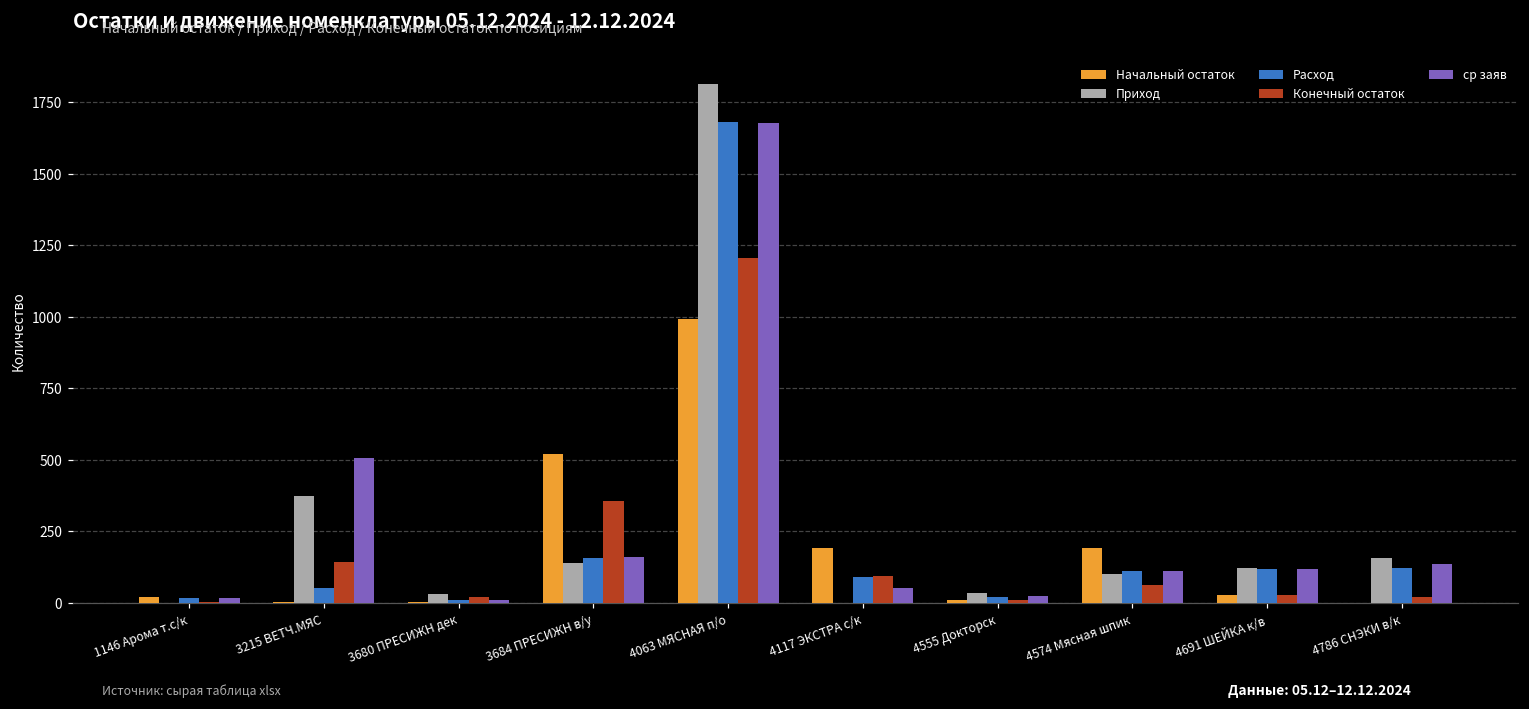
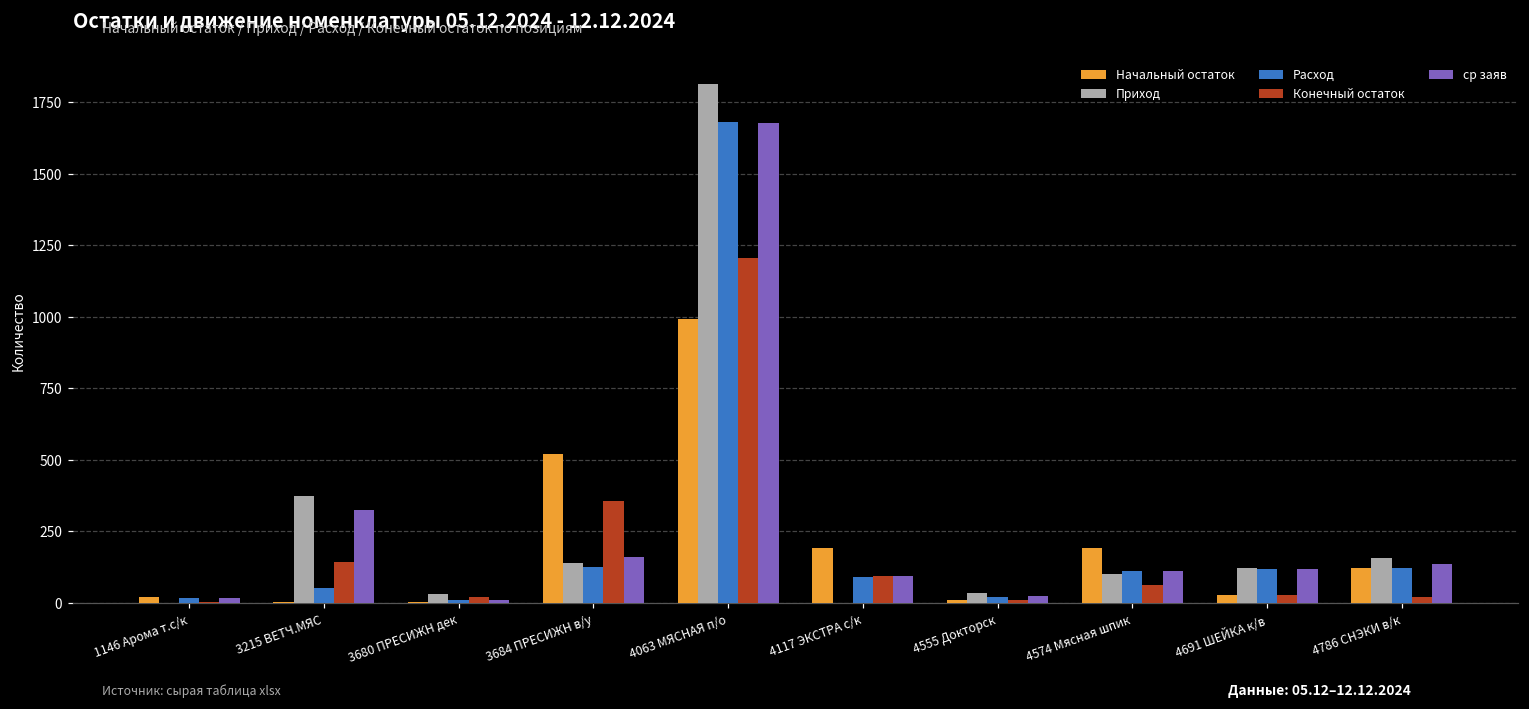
  {
    "Начальный остаток": {
      "1146 Арома т.с/к": 20,
      "3684 ПРЕСИЖН в/у": 520,
      "4063 МЯСНАЯ п/о": 990,
      "4117 ЭКСТРА с/к": 190,
      "4574 Мясная шпик": 190,
      "4691 ШЕЙКА к/в": 30,
-     "4786 СНЭКИ в/к": 0
+     "4786 СНЭКИ в/к": 120
    },
    "Приход": {
      "3215 ВЕТЧ.МЯС": 370,
      "3680 ПРЕСИЖН дек": 30,
      "3684 ПРЕСИЖН в/у": 140,
      "4063 МЯСНАЯ п/о": 1820,
      "4117 ЭКСТРА с/к": 0,
      "4555 Докторск": 40,
      "4574 Мясная шпик": 100,
      "4691 ШЕЙКА к/в": 120,
      "4786 СНЭКИ в/к": 160
    },
    "Расход": {
      "1146 Арома т.с/к": 20,
      "3215 ВЕТЧ.МЯС": 50,
      "3680 ПРЕСИЖН дек": 10,
-     "3684 ПРЕСИЖН в/у": 160,
+     "3684 ПРЕСИЖН в/у": 130,
      "4063 МЯСНАЯ п/о": 1680,
      "4117 ЭКСТРА с/к": 90,
      "4555 Докторск": 20,
      "4574 Мясная шпик": 110,
      "4691 ШЕЙКА к/в": 120,
      "4786 СНЭКИ в/к": 120
    },
    "Конечный остаток": {
      "3215 ВЕТЧ.МЯС": 140,
      "3680 ПРЕСИЖН дек": 20,
      "3684 ПРЕСИЖН в/у": 360,
      "4063 МЯСНАЯ п/о": 1210,
      "4117 ЭКСТРА с/к": 90,
      "4574 Мясная шпик": 60,
      "4691 ШЕЙКА к/в": 30,
      "4786 СНЭКИ в/к": 20
    },
    "ср заяв": {
      "1146 Арома т.с/к": 20,
-     "3215 ВЕТЧ.МЯС": 510,
+     "3215 ВЕТЧ.МЯС": 330,
      "3680 ПРЕСИЖН дек": 10,
      "3684 ПРЕСИЖН в/у": 160,
      "4063 МЯСНАЯ п/о": 1680,
-     "4117 ЭКСТРА с/к": 50,
+     "4117 ЭКСТРА с/к": 90,
      "4555 Докторск": 20,
      "4574 Мясная шпик": 110,
      "4691 ШЕЙКА к/в": 120,
      "4786 СНЭКИ в/к": 130
    }
  }
